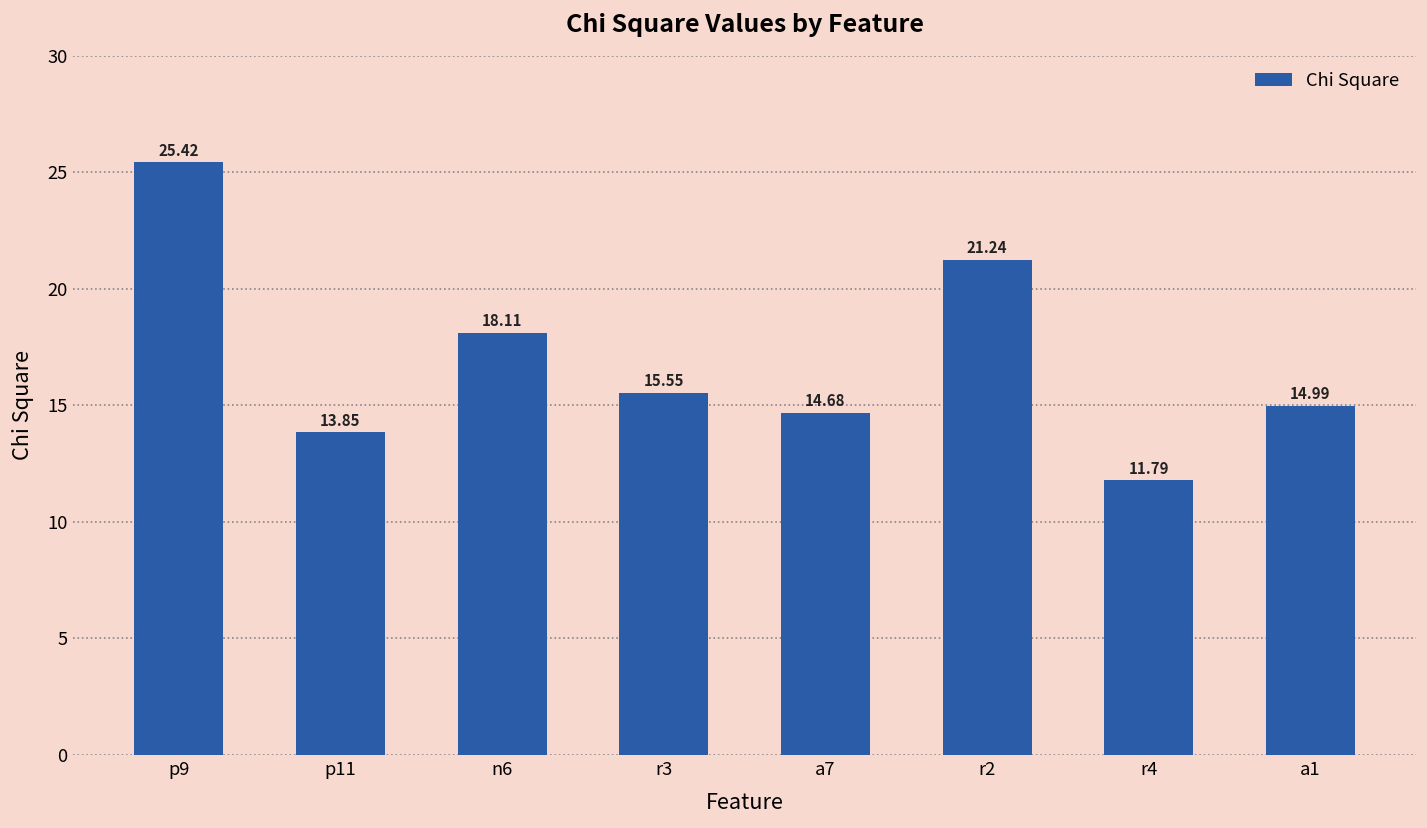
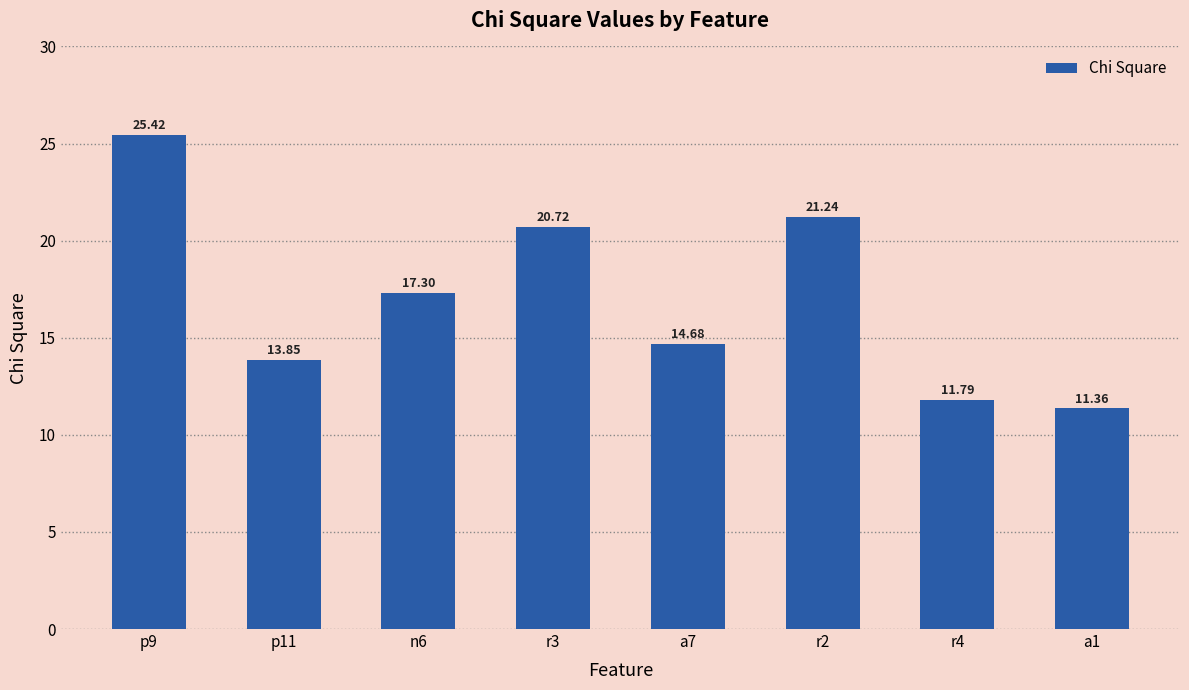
  {
    "p9": 25.42,
    "p11": 13.85,
-   "n6": 18.11,
-   "r3": 15.55,
+   "n6": 17.30,
+   "r3": 20.72,
    "a7": 14.68,
    "r2": 21.24,
    "r4": 11.79,
-   "a1": 14.99
+   "a1": 11.36
  }
